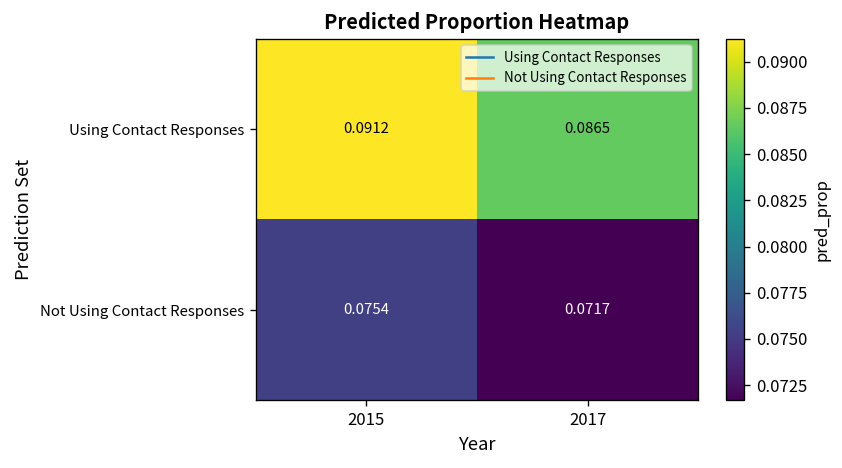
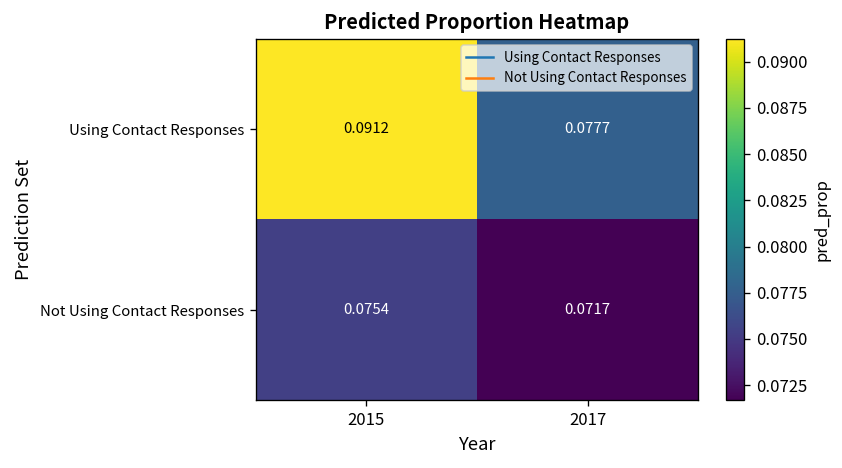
  {
    "Using Contact Responses": {
      "2015": 0.0912,
-     "2017": 0.0865
+     "2017": 0.0777
    },
    "Not Using Contact Responses": {
      "2015": 0.0754,
      "2017": 0.0717
    }
  }
